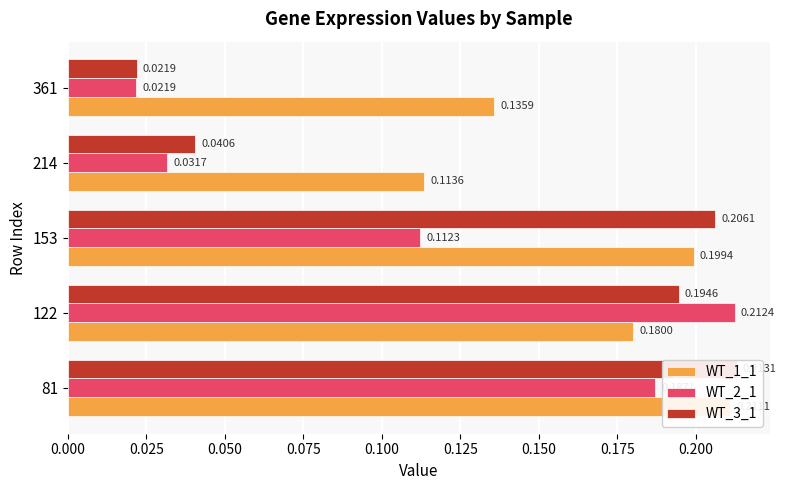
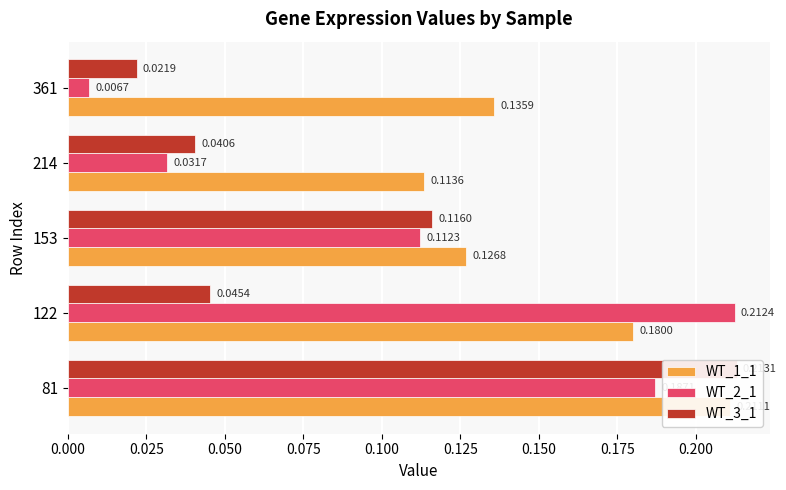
  {
    "WT_1_1": {
      "361": 0.1359,
      "214": 0.1136,
-     "153": 0.1994,
+     "153": 0.1268,
      "122": 0.1800
    },
    "WT_2_1": {
-     "361": 0.0219,
+     "361": 0.0067,
      "214": 0.0317,
      "153": 0.1123,
      "122": 0.2124
    },
    "WT_3_1": {
      "361": 0.0219,
      "214": 0.0406,
-     "153": 0.2061,
-     "122": 0.1946
+     "153": 0.1160,
+     "122": 0.0454
    }
  }
